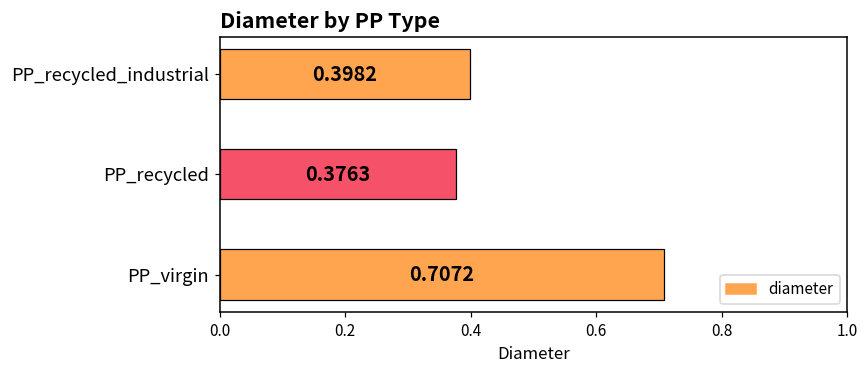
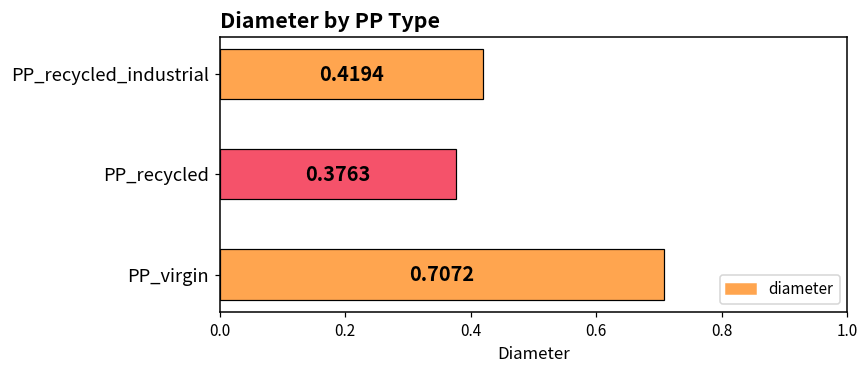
  {
-   "PP_recycled_industrial": 0.3982,
+   "PP_recycled_industrial": 0.4194,
    "PP_recycled": 0.3763,
    "PP_virgin": 0.7072
  }
